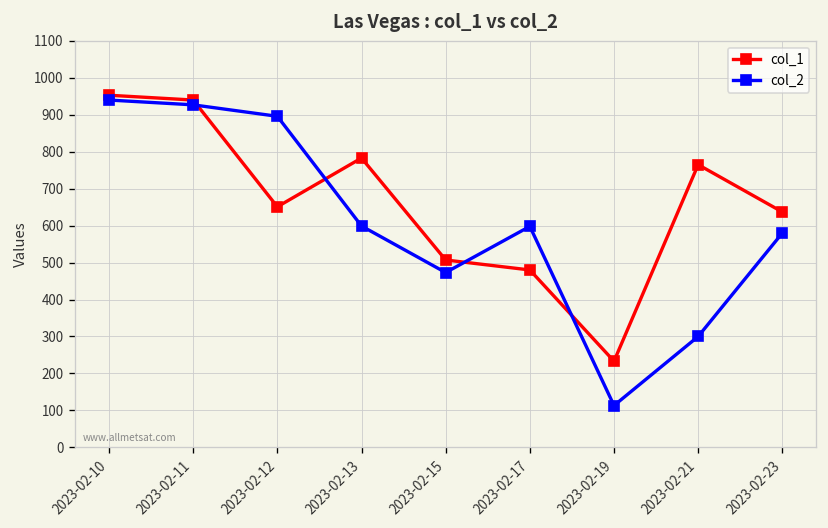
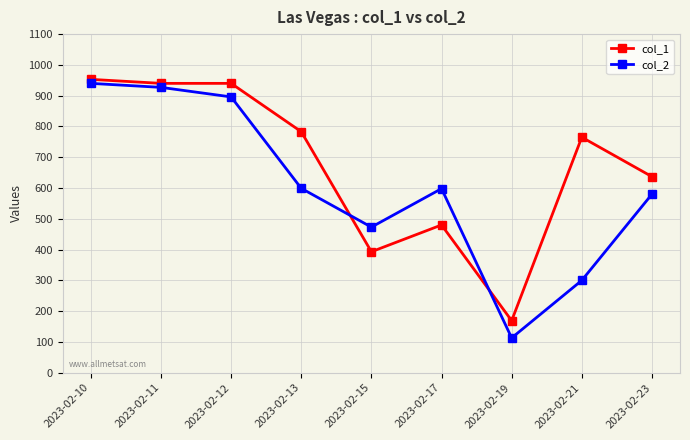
  {
    "col_1": {
      "2023-02-10": 950,
      "2023-02-11": 940,
-     "2023-02-12": 650,
+     "2023-02-12": 940,
      "2023-02-13": 780,
-     "2023-02-15": 510,
+     "2023-02-15": 390,
      "2023-02-17": 480,
-     "2023-02-19": 230,
+     "2023-02-19": 170,
      "2023-02-21": 770,
      "2023-02-23": 640
    },
    "col_2": {
      "2023-02-10": 940,
      "2023-02-11": 930,
      "2023-02-12": 900,
      "2023-02-13": 600,
      "2023-02-15": 470,
      "2023-02-17": 600,
      "2023-02-19": 110,
      "2023-02-21": 300,
      "2023-02-23": 580
    }
  }
